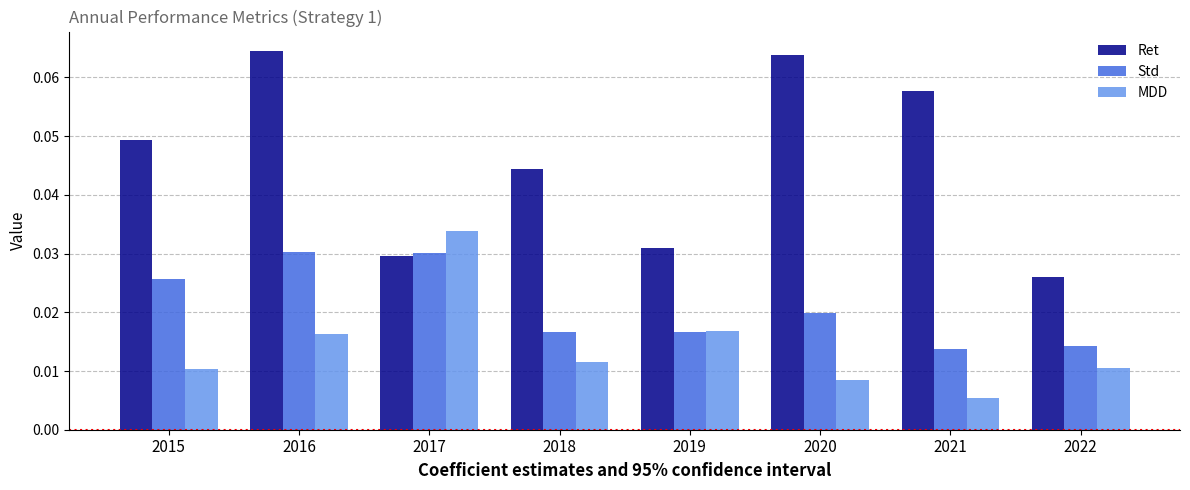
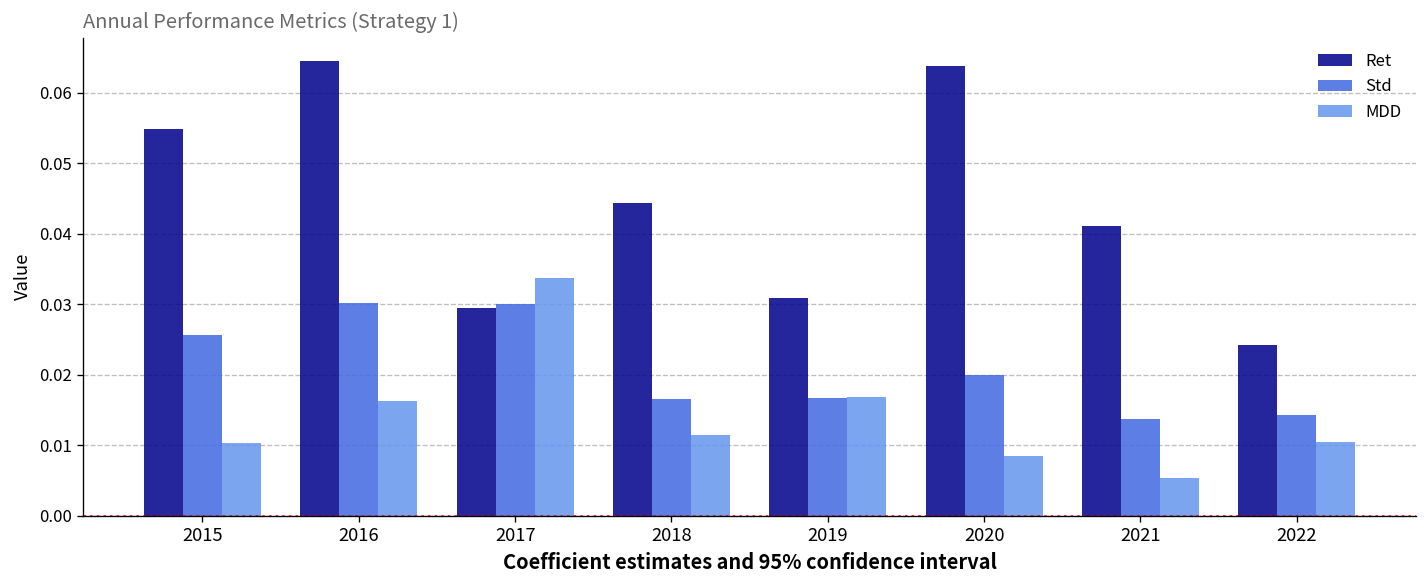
  {
    "Ret": {
-     "2015": 0.049,
+     "2015": 0.055,
      "2016": 0.065,
      "2017": 0.030,
      "2018": 0.044,
      "2019": 0.031,
      "2020": 0.064,
-     "2021": 0.058,
-     "2022": 0.026
+     "2021": 0.041,
+     "2022": 0.024
    }
  }
